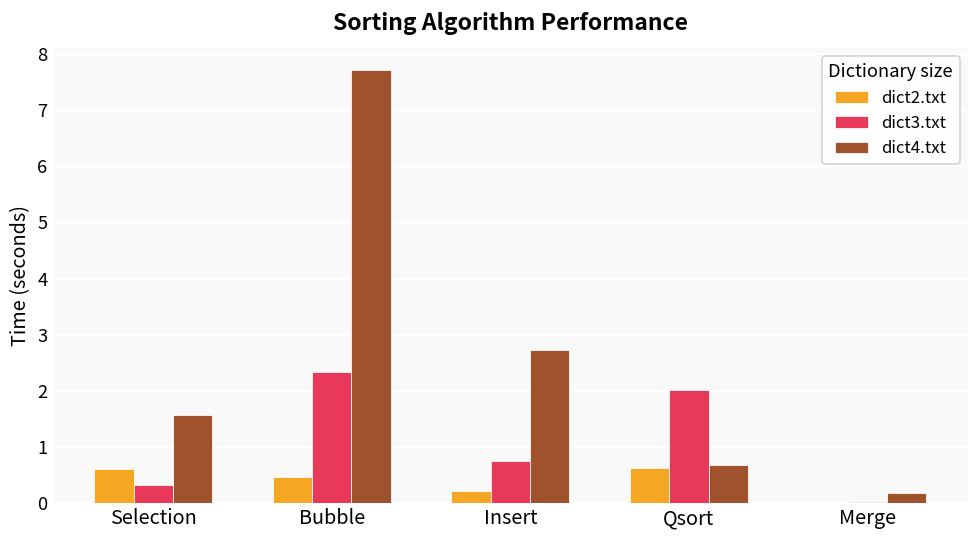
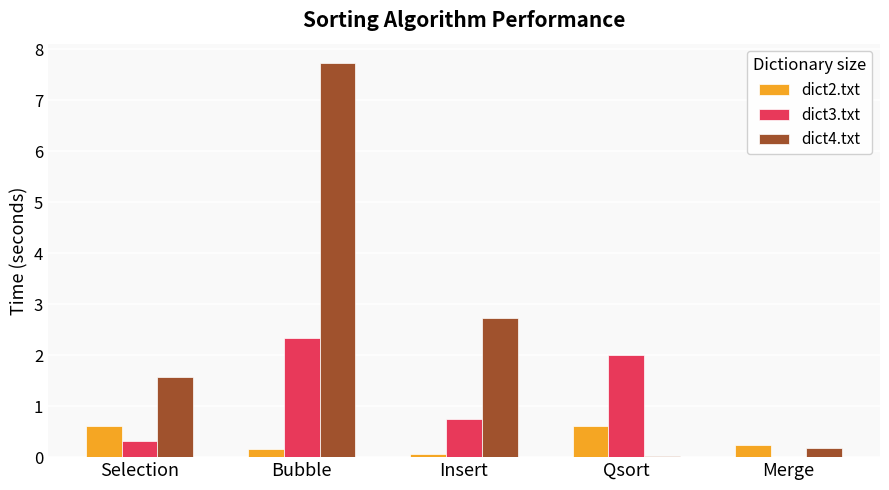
  {
    "dict2.txt": {
      "Selection": 0.6,
-     "Bubble": 0.5,
-     "Insert": 0.2,
+     "Bubble": 0.2,
+     "Insert": 0.1,
      "Qsort": 0.6,
-     "Merge": 0.0
+     "Merge": 0.2
    },
    "dict3.txt": {
      "Selection": 0.3,
      "Bubble": 2.3,
      "Insert": 0.7,
      "Qsort": 2.0
    },
    "dict4.txt": {
      "Selection": 1.6,
      "Bubble": 7.7,
      "Insert": 2.7,
-     "Qsort": 0.7,
+     "Qsort": 0.0,
      "Merge": 0.2
    }
  }
